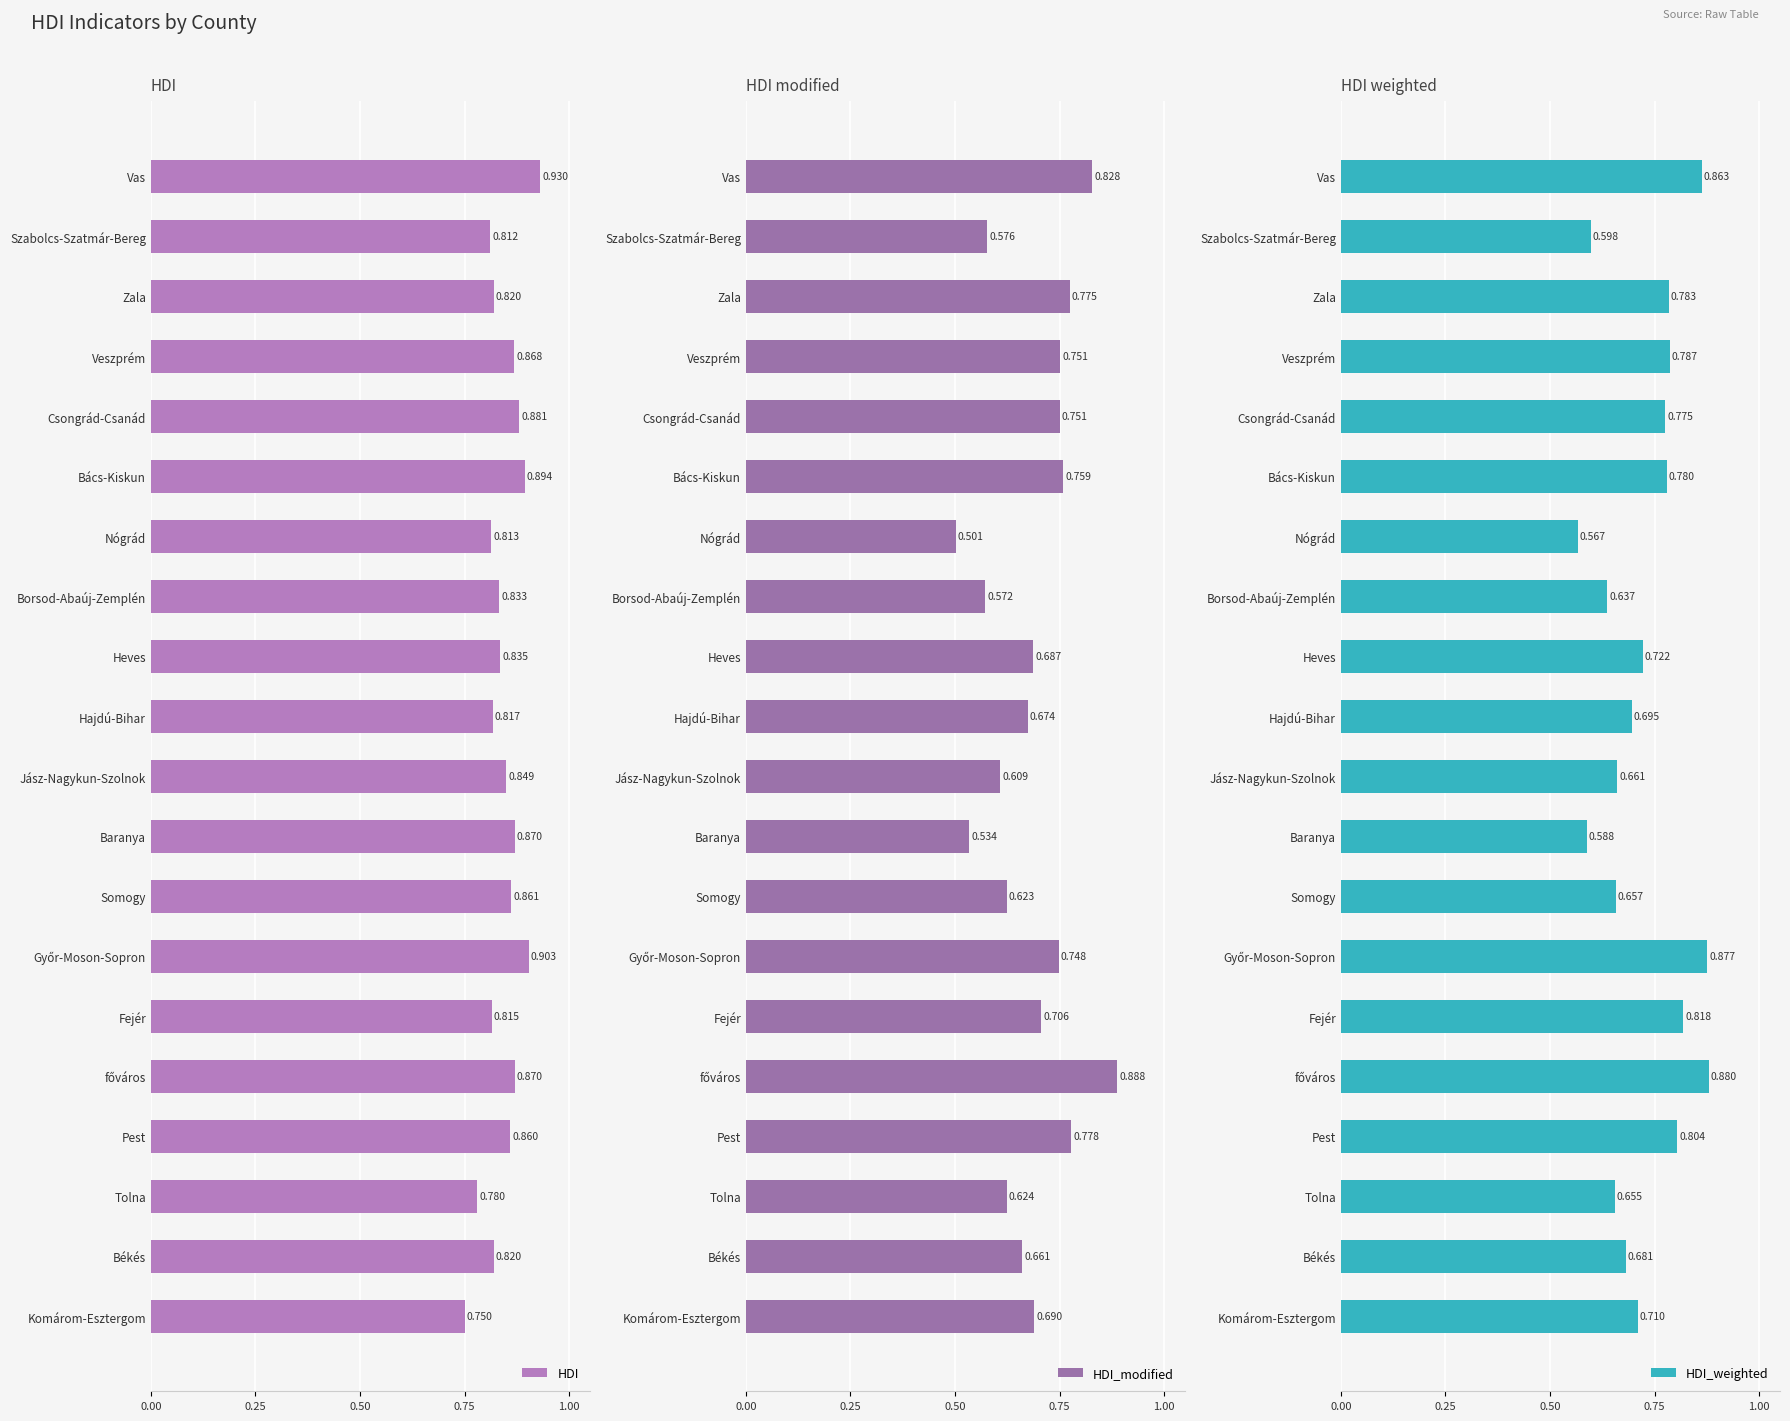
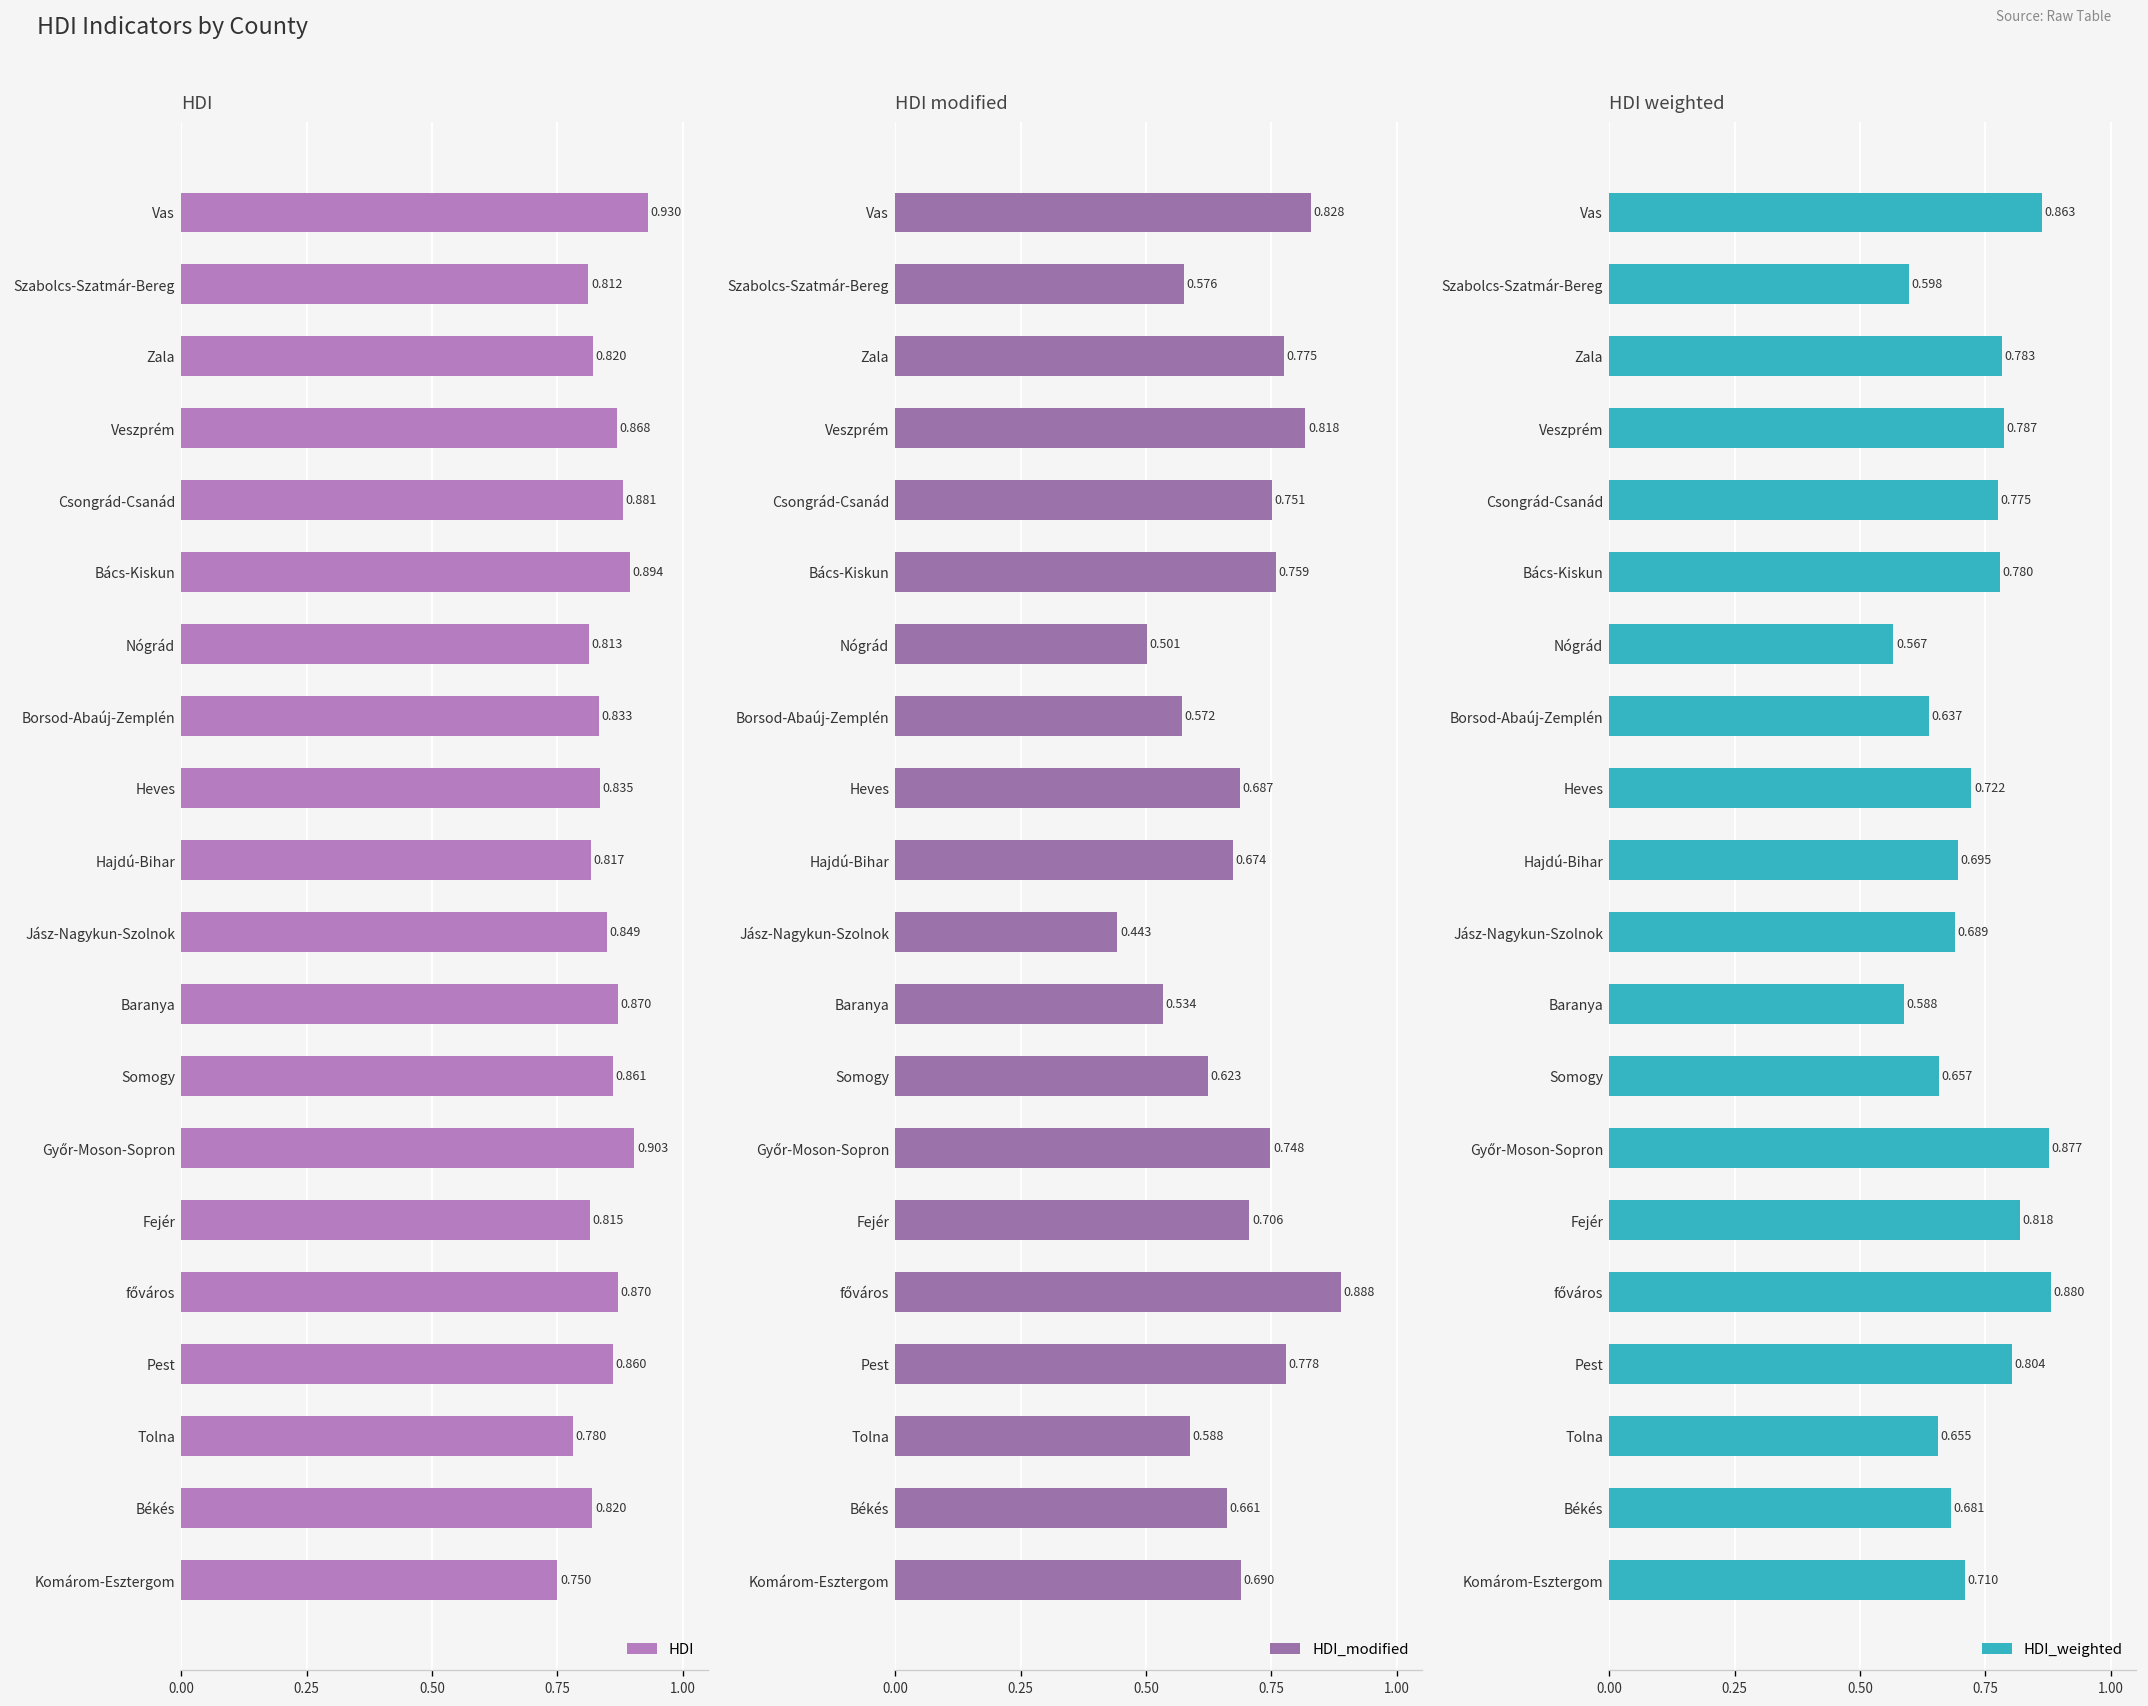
  {
    "HDI": {
      "Vas": 0.930,
      "Szabolcs-Szatmár-Bereg": 0.812,
      "Zala": 0.820,
      "Veszprém": 0.868,
      "Csongrád-Csanád": 0.881,
      "Bács-Kiskun": 0.894,
      "Nógrád": 0.813,
      "Borsod-Abaúj-Zemplén": 0.833,
      "Heves": 0.835,
      "Hajdú-Bihar": 0.817,
      "Jász-Nagykun-Szolnok": 0.849,
      "Baranya": 0.870,
      "Somogy": 0.861,
      "Győr-Moson-Sopron": 0.903,
      "Fejér": 0.815,
      "főváros": 0.870,
      "Pest": 0.860,
      "Tolna": 0.780,
      "Békés": 0.820,
      "Komárom-Esztergom": 0.750
    },
    "HDI modified": {
      "Vas": 0.828,
      "Szabolcs-Szatmár-Bereg": 0.576,
      "Zala": 0.775,
-     "Veszprém": 0.751,
+     "Veszprém": 0.818,
      "Csongrád-Csanád": 0.751,
      "Bács-Kiskun": 0.759,
      "Nógrád": 0.501,
      "Borsod-Abaúj-Zemplén": 0.572,
      "Heves": 0.687,
      "Hajdú-Bihar": 0.674,
-     "Jász-Nagykun-Szolnok": 0.609,
+     "Jász-Nagykun-Szolnok": 0.443,
      "Baranya": 0.534,
      "Somogy": 0.623,
      "Győr-Moson-Sopron": 0.748,
      "Fejér": 0.706,
      "főváros": 0.888,
      "Pest": 0.778,
-     "Tolna": 0.624,
+     "Tolna": 0.588,
      "Békés": 0.661,
      "Komárom-Esztergom": 0.690
    },
    "HDI weighted": {
      "Vas": 0.863,
      "Szabolcs-Szatmár-Bereg": 0.598,
      "Zala": 0.783,
      "Veszprém": 0.787,
      "Csongrád-Csanád": 0.775,
      "Bács-Kiskun": 0.780,
      "Nógrád": 0.567,
      "Borsod-Abaúj-Zemplén": 0.637,
      "Heves": 0.722,
      "Hajdú-Bihar": 0.695,
-     "Jász-Nagykun-Szolnok": 0.661,
+     "Jász-Nagykun-Szolnok": 0.689,
      "Baranya": 0.588,
      "Somogy": 0.657,
      "Győr-Moson-Sopron": 0.877,
      "Fejér": 0.818,
      "főváros": 0.880,
      "Pest": 0.804,
      "Tolna": 0.655,
      "Békés": 0.681,
      "Komárom-Esztergom": 0.710
    }
  }
